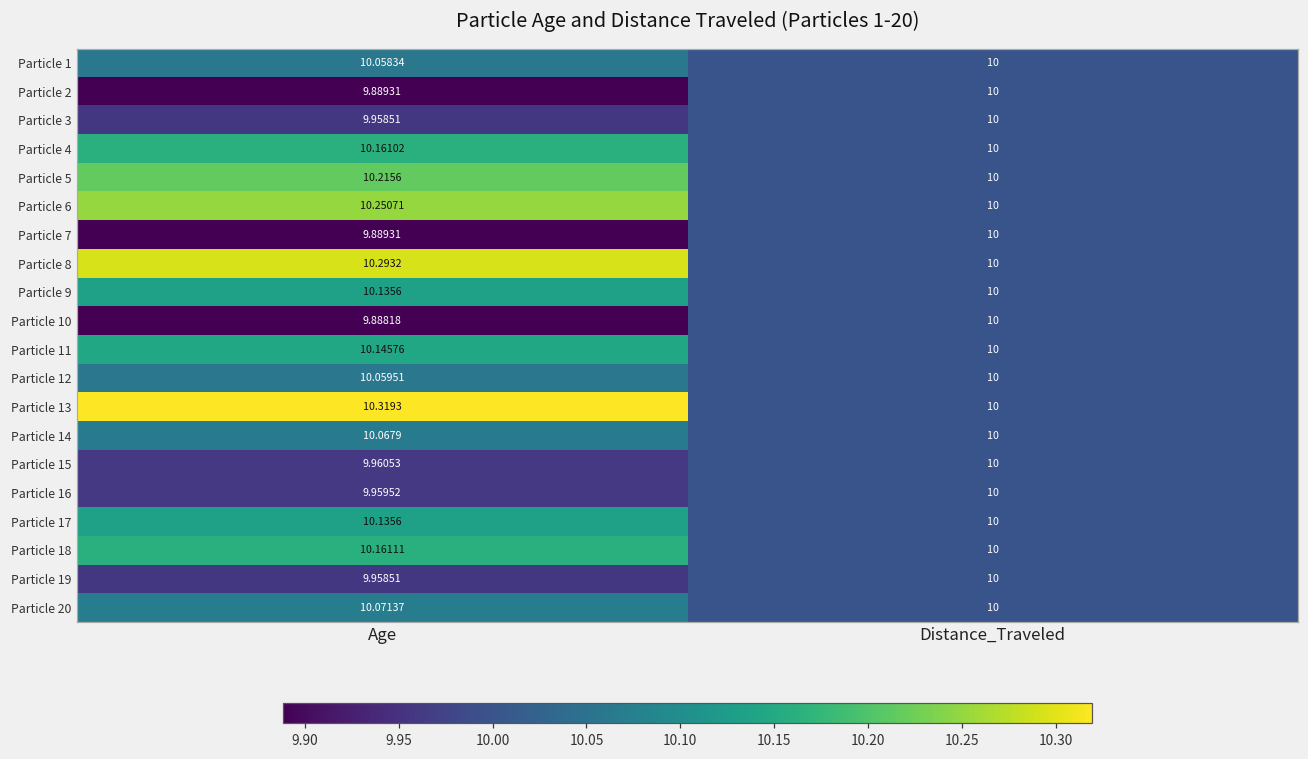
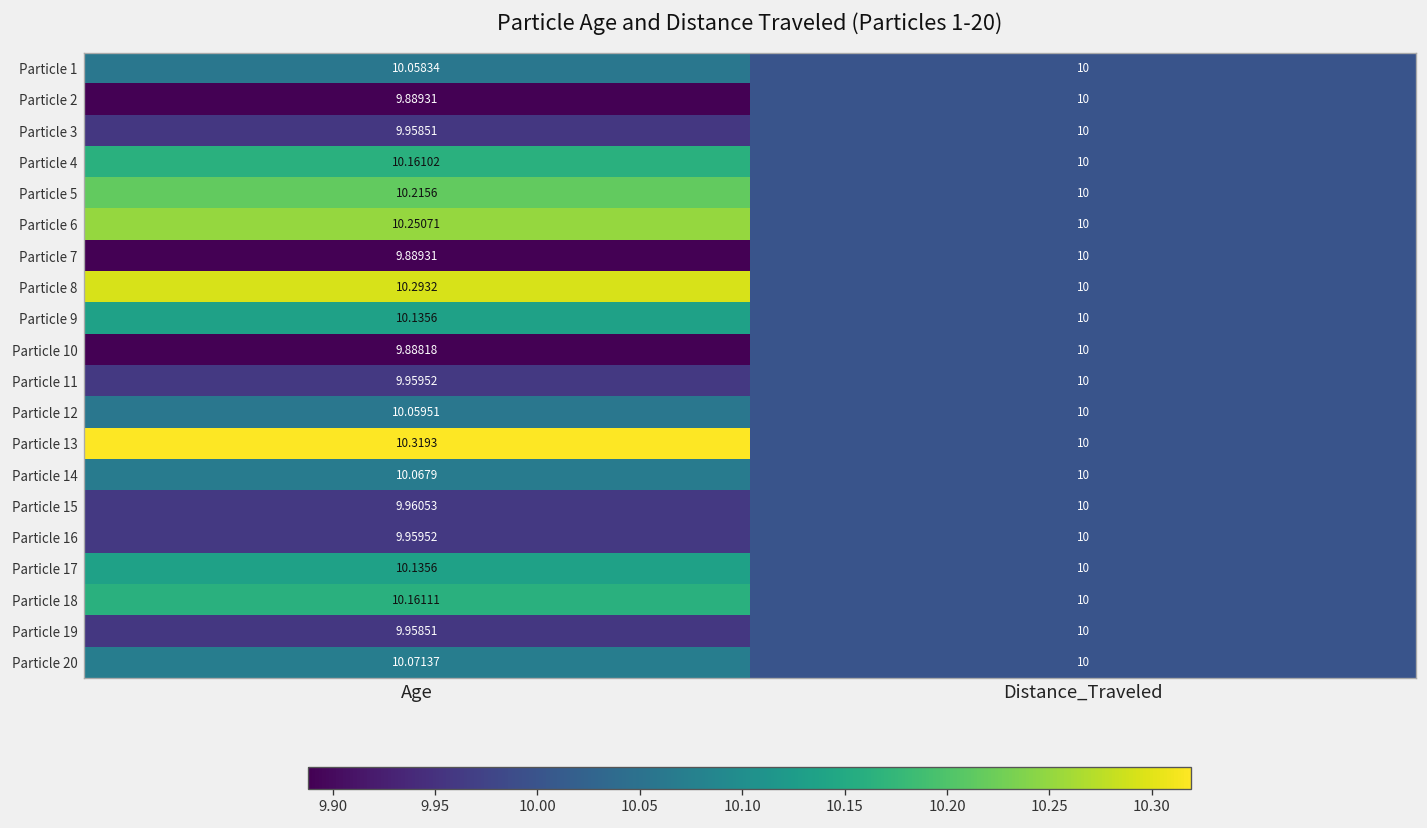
  {
    "Particle 1": {
      "Age": 10.05834,
      "Distance_Traveled": 10
    },
    "Particle 2": {
      "Age": 9.88931,
      "Distance_Traveled": 10
    },
    "Particle 3": {
      "Age": 9.95851,
      "Distance_Traveled": 10
    },
    "Particle 4": {
      "Age": 10.16102,
      "Distance_Traveled": 10
    },
    "Particle 5": {
      "Age": 10.2156,
      "Distance_Traveled": 10
    },
    "Particle 6": {
      "Age": 10.25071,
      "Distance_Traveled": 10
    },
    "Particle 7": {
      "Age": 9.88931,
      "Distance_Traveled": 10
    },
    "Particle 8": {
      "Age": 10.2932,
      "Distance_Traveled": 10
    },
    "Particle 9": {
      "Age": 10.1356,
      "Distance_Traveled": 10
    },
    "Particle 10": {
      "Age": 9.88818,
      "Distance_Traveled": 10
    },
    "Particle 11": {
-     "Age": 10.14576,
+     "Age": 9.95952,
      "Distance_Traveled": 10
    },
    "Particle 12": {
      "Age": 10.05951,
      "Distance_Traveled": 10
    },
    "Particle 13": {
      "Age": 10.3193,
      "Distance_Traveled": 10
    },
    "Particle 14": {
      "Age": 10.0679,
      "Distance_Traveled": 10
    },
    "Particle 15": {
      "Age": 9.96053,
      "Distance_Traveled": 10
    },
    "Particle 16": {
      "Age": 9.95952,
      "Distance_Traveled": 10
    },
    "Particle 17": {
      "Age": 10.1356,
      "Distance_Traveled": 10
    },
    "Particle 18": {
      "Age": 10.16111,
      "Distance_Traveled": 10
    },
    "Particle 19": {
      "Age": 9.95851,
      "Distance_Traveled": 10
    },
    "Particle 20": {
      "Age": 10.07137,
      "Distance_Traveled": 10
    }
  }
